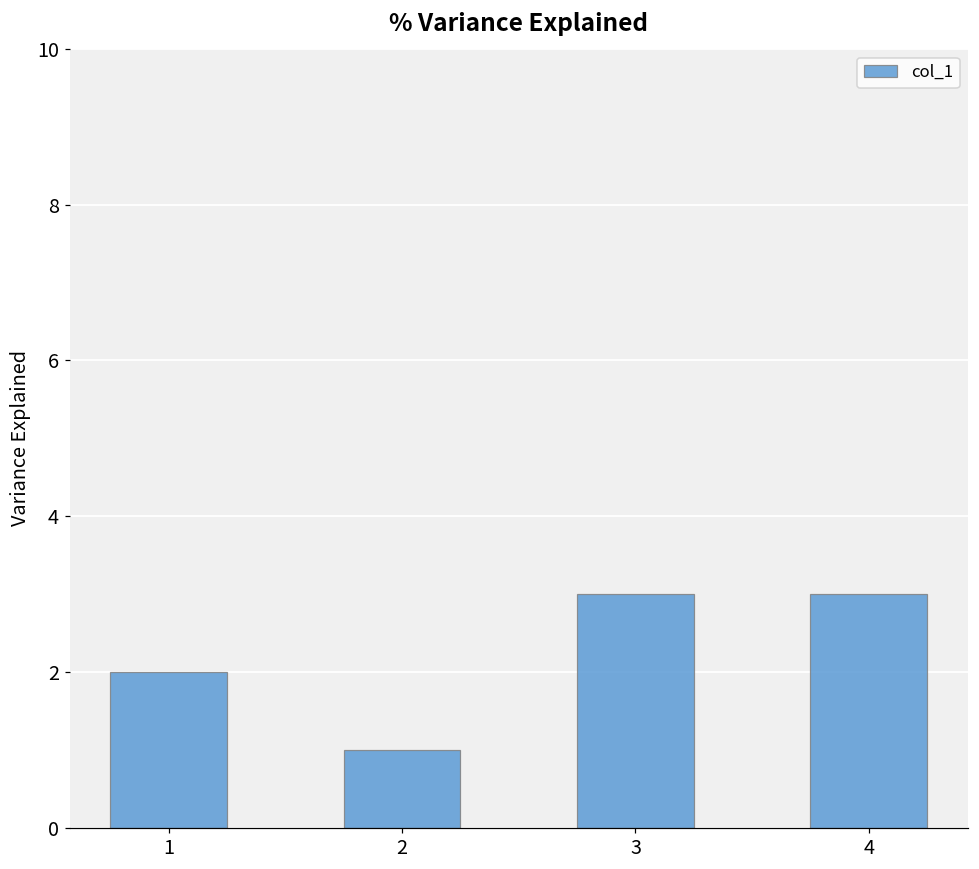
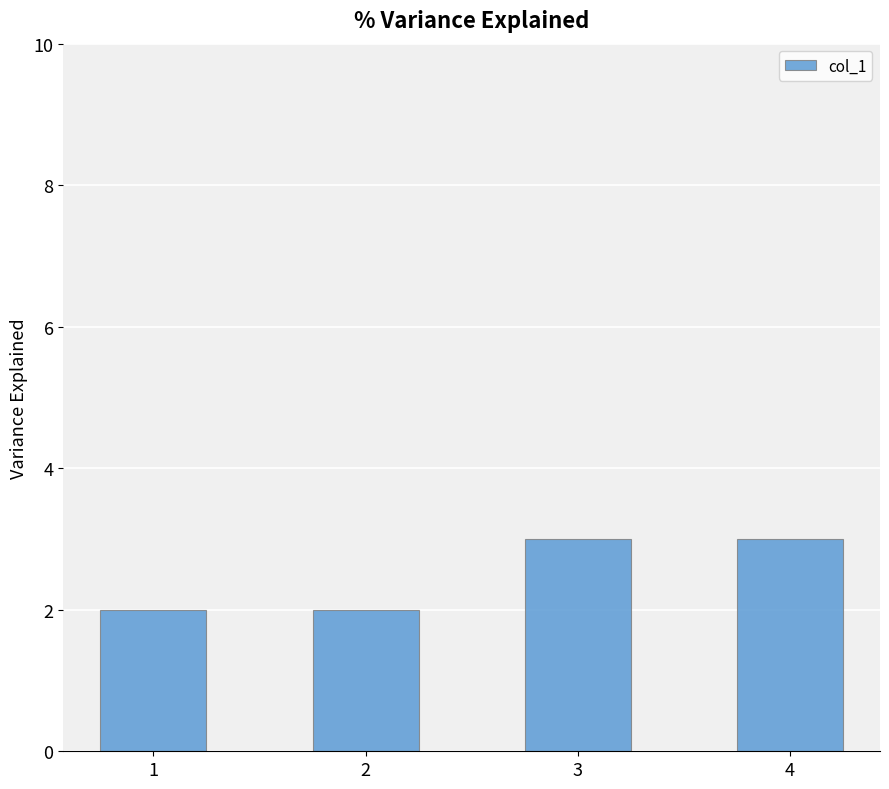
  {
    "1": 2,
-   "2": 1,
+   "2": 2,
    "3": 3,
    "4": 3
  }
